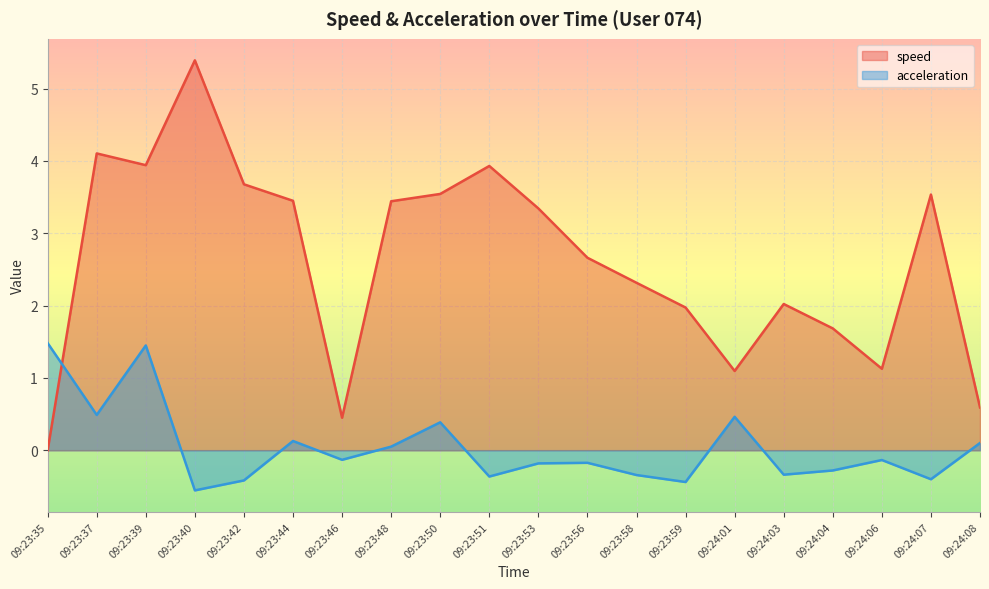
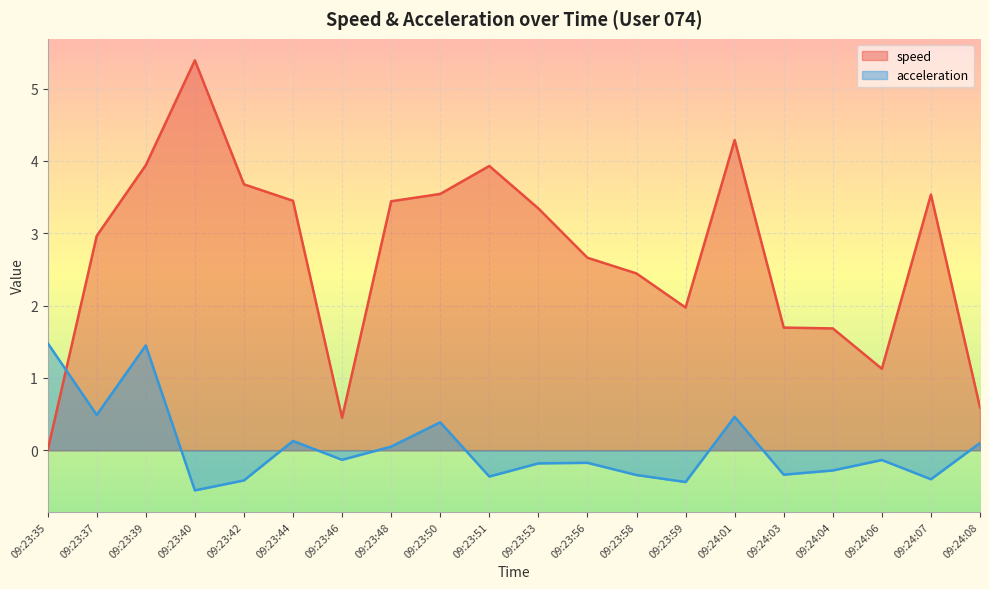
  {
    "speed": {
      "09:23:35": 0.0,
-     "09:23:37": 4.1,
+     "09:23:37": 3.0,
      "09:23:39": 3.9,
      "09:23:40": 5.4,
      "09:23:42": 3.7,
      "09:23:44": 3.4,
      "09:23:46": 0.5,
      "09:23:48": 3.4,
      "09:23:50": 3.5,
      "09:23:51": 3.9,
      "09:23:53": 3.3,
      "09:23:56": 2.7,
-     "09:23:58": 2.3,
+     "09:23:58": 2.4,
      "09:23:59": 2.0,
-     "09:24:01": 1.1,
-     "09:24:03": 2.0,
+     "09:24:01": 4.3,
+     "09:24:03": 1.7,
      "09:24:04": 1.7,
      "09:24:06": 1.1,
      "09:24:07": 3.5,
      "09:24:08": 0.6
    }
  }
